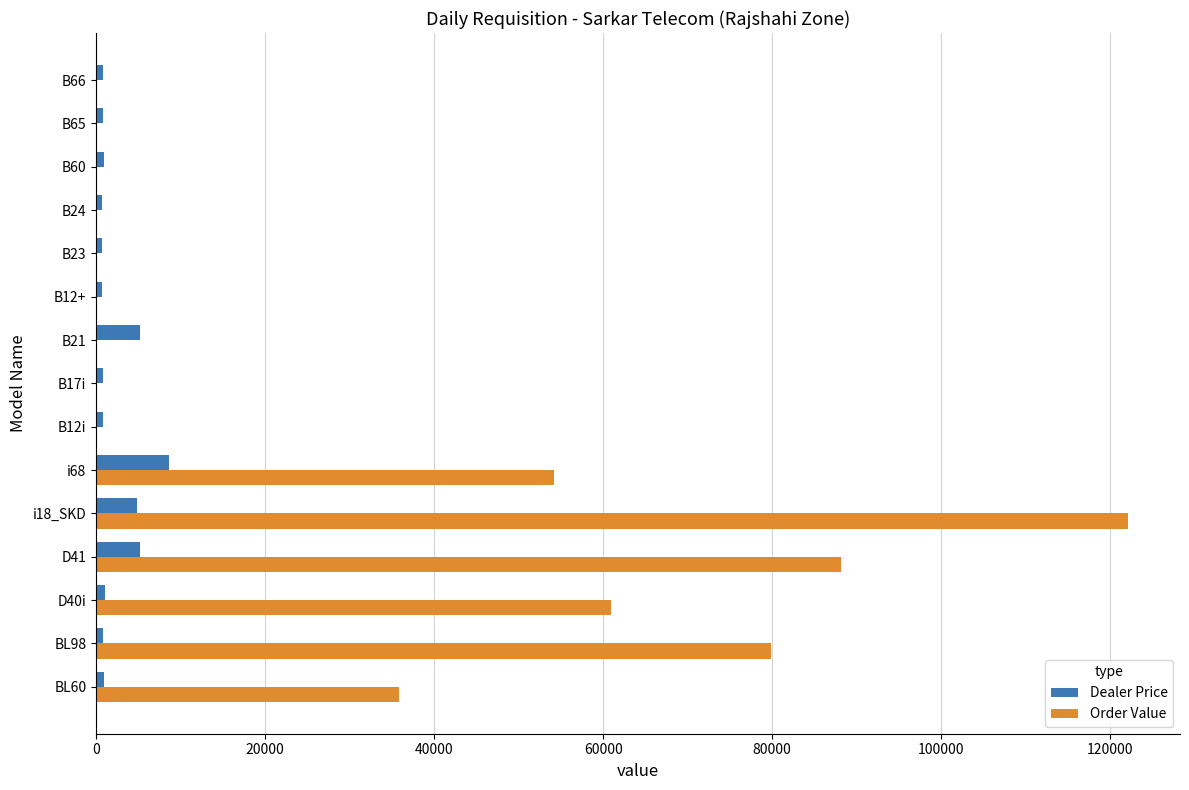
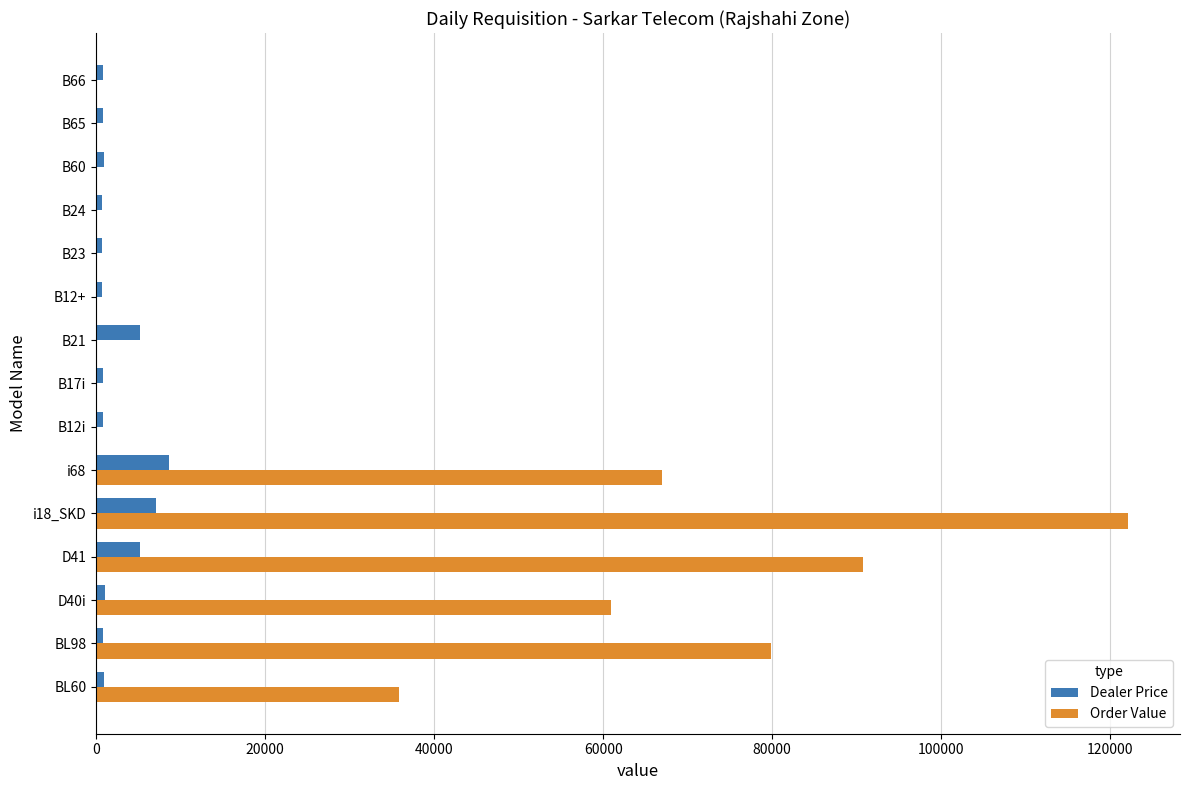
  {
    "Dealer Price": {
      "B66": 1000,
      "B65": 1000,
      "B60": 1000,
      "B24": 1000,
      "B23": 1000,
      "B12+": 1000,
      "B21": 5000,
      "B17i": 1000,
      "B12i": 1000,
      "i68": 9000,
-     "i18_SKD": 5000,
+     "i18_SKD": 7000,
      "D41": 5000,
      "D40i": 1000,
      "BL98": 1000,
      "BL60": 1000
    },
    "Order Value": {
      "B66": 0,
      "B65": 0,
      "B60": 0,
      "B24": 0,
      "B23": 0,
      "B12+": 0,
      "B21": 0,
      "B17i": 0,
      "B12i": 0,
-     "i68": 54000,
+     "i68": 67000,
      "i18_SKD": 122000,
-     "D41": 88000,
+     "D41": 91000,
      "D40i": 61000,
      "BL98": 80000,
      "BL60": 36000
    }
  }
